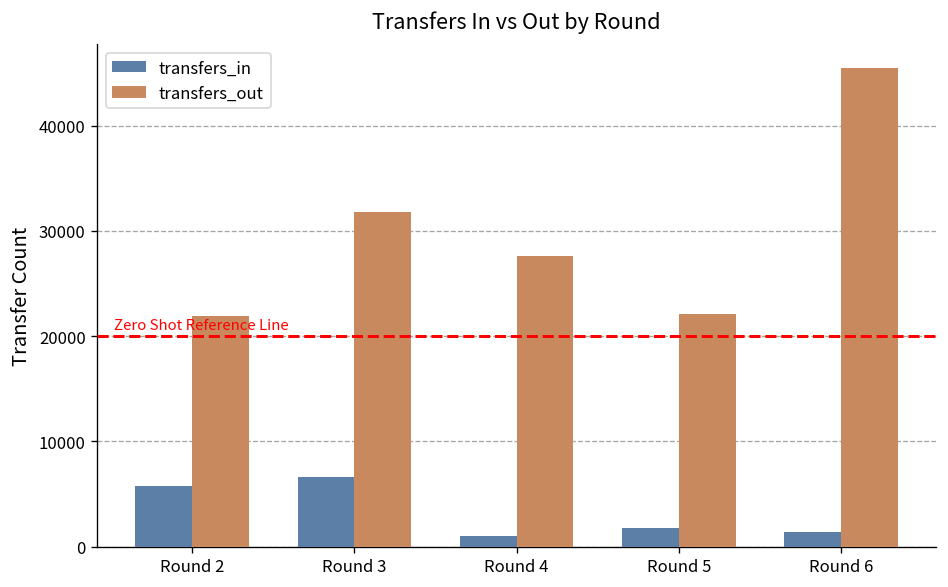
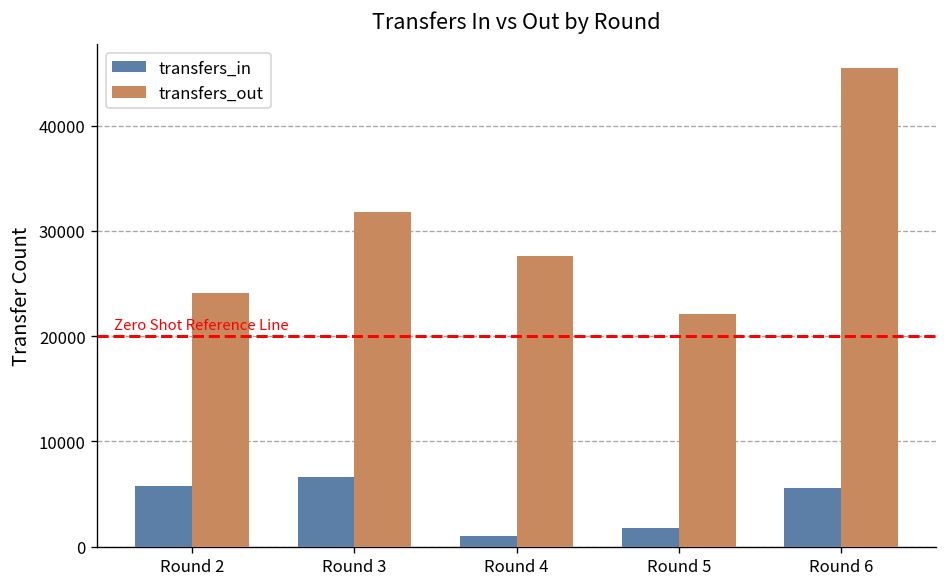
  {
    "transfers_in": {
      "Round 2": 6000,
      "Round 3": 7000,
      "Round 4": 1000,
      "Round 5": 2000,
-     "Round 6": 1000
+     "Round 6": 6000
    },
    "transfers_out": {
-     "Round 2": 22000,
+     "Round 2": 24000,
      "Round 3": 32000,
      "Round 4": 28000,
      "Round 5": 22000,
      "Round 6": 45000
    }
  }
